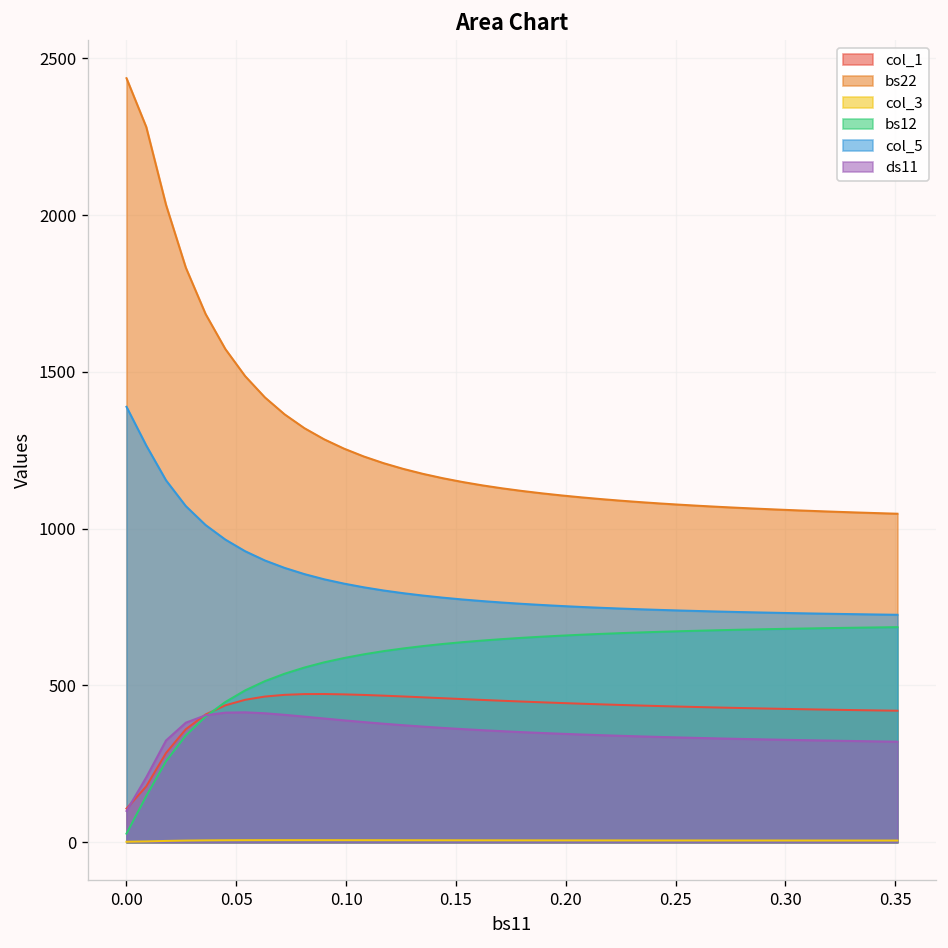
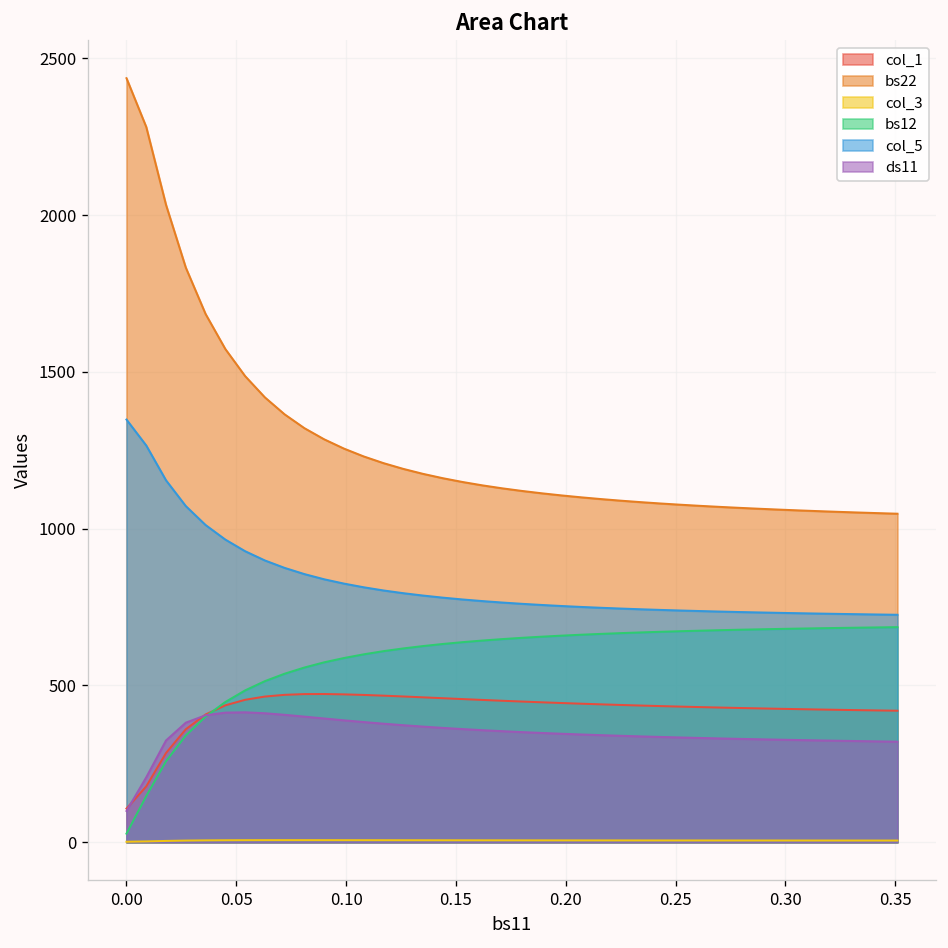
  {
    "col_3": {
      "0.00": 0
    },
    "bs12": {
      "0.00": 30
    },
    "col_5": {
-     "0.00": 1390
+     "0.00": 1350
    }
  }
